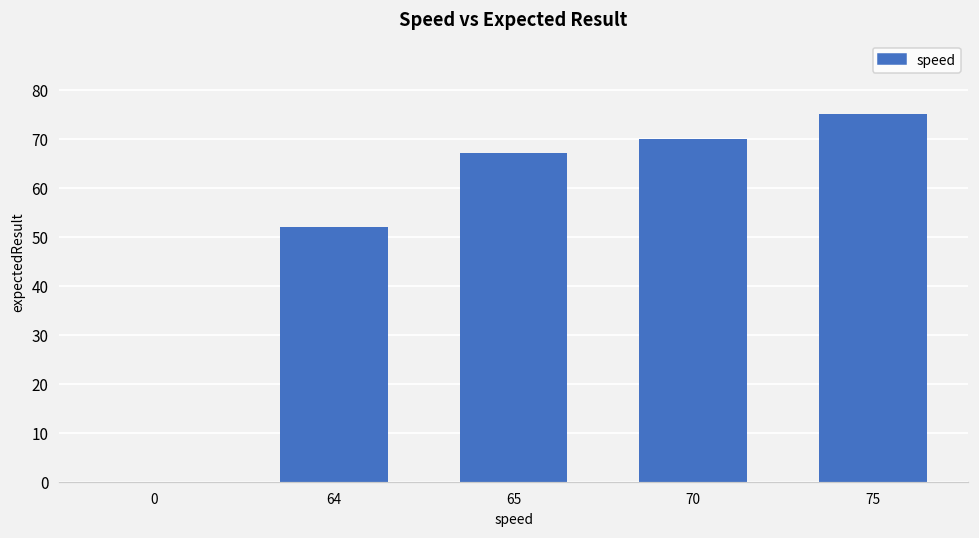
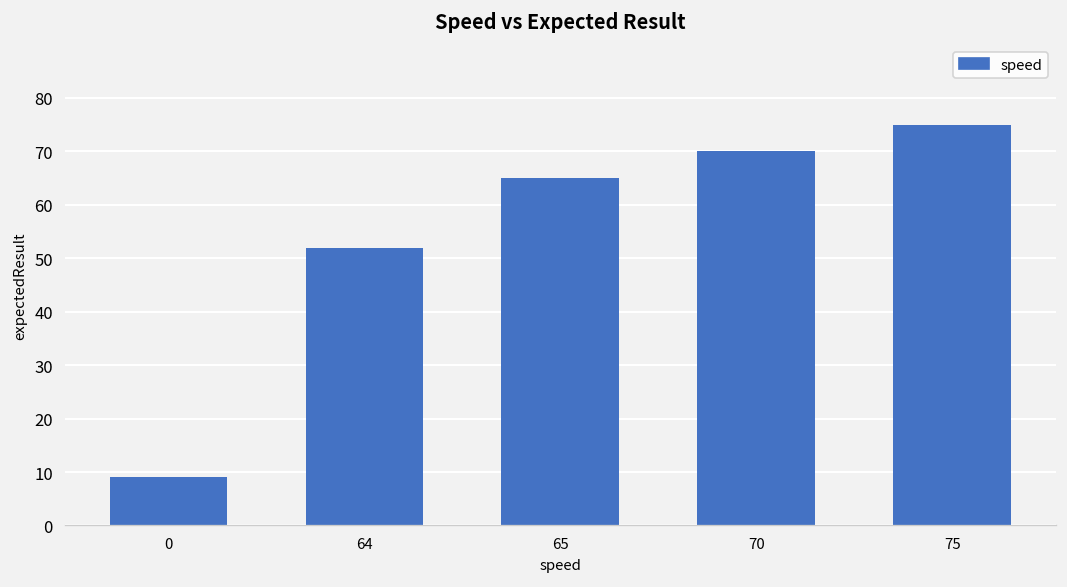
  {
-   "0": 0,
+   "0": 9,
    "64": 52,
-   "65": 67,
+   "65": 65,
    "70": 70,
    "75": 75
  }
